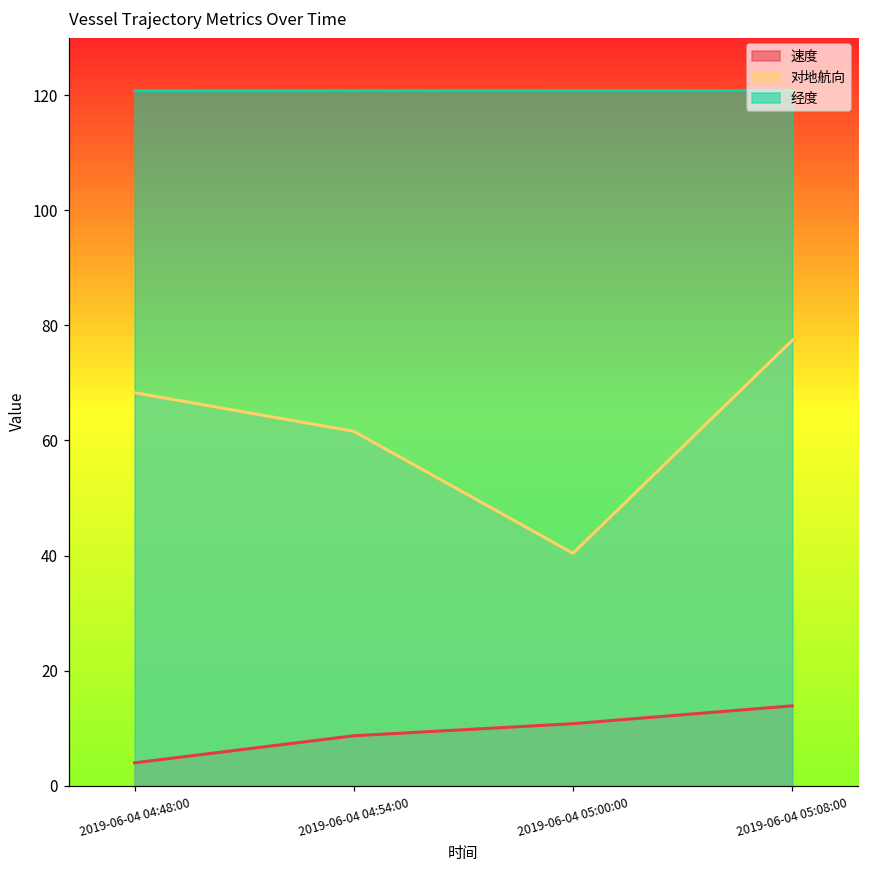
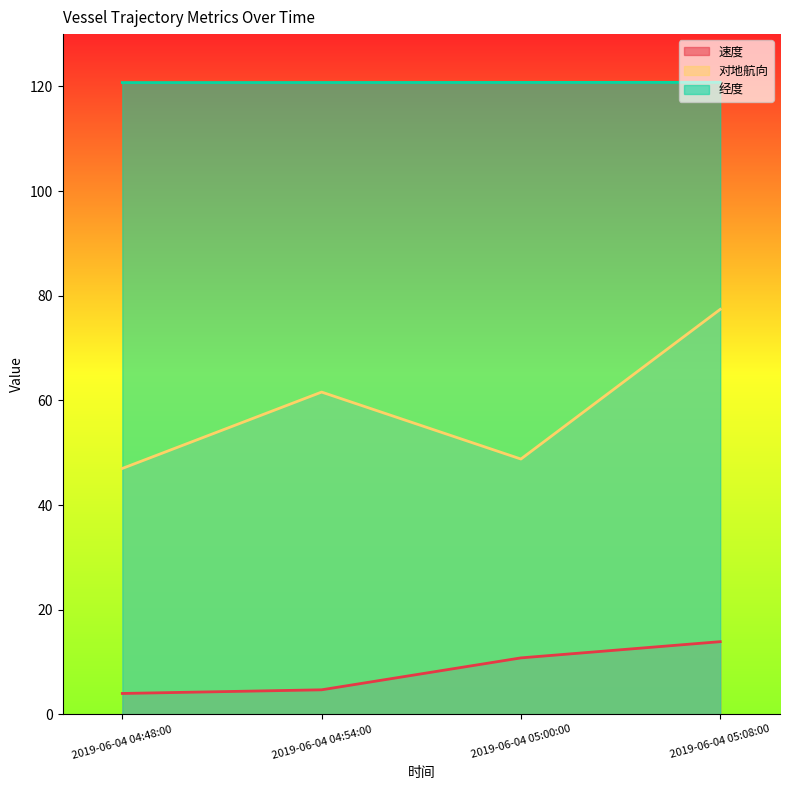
  {
    "速度": {
      "2019-06-04 04:48:00": 4,
-     "2019-06-04 04:54:00": 9,
+     "2019-06-04 04:54:00": 5,
      "2019-06-04 05:00:00": 11,
      "2019-06-04 05:08:00": 14
    },
    "对地航向": {
-     "2019-06-04 04:48:00": 68,
+     "2019-06-04 04:48:00": 47,
      "2019-06-04 04:54:00": 62,
-     "2019-06-04 05:00:00": 40,
+     "2019-06-04 05:00:00": 49,
      "2019-06-04 05:08:00": 77
    },
    "经度": {
      "2019-06-04 04:48:00": 121,
      "2019-06-04 04:54:00": 121,
      "2019-06-04 05:00:00": 121
    }
  }
